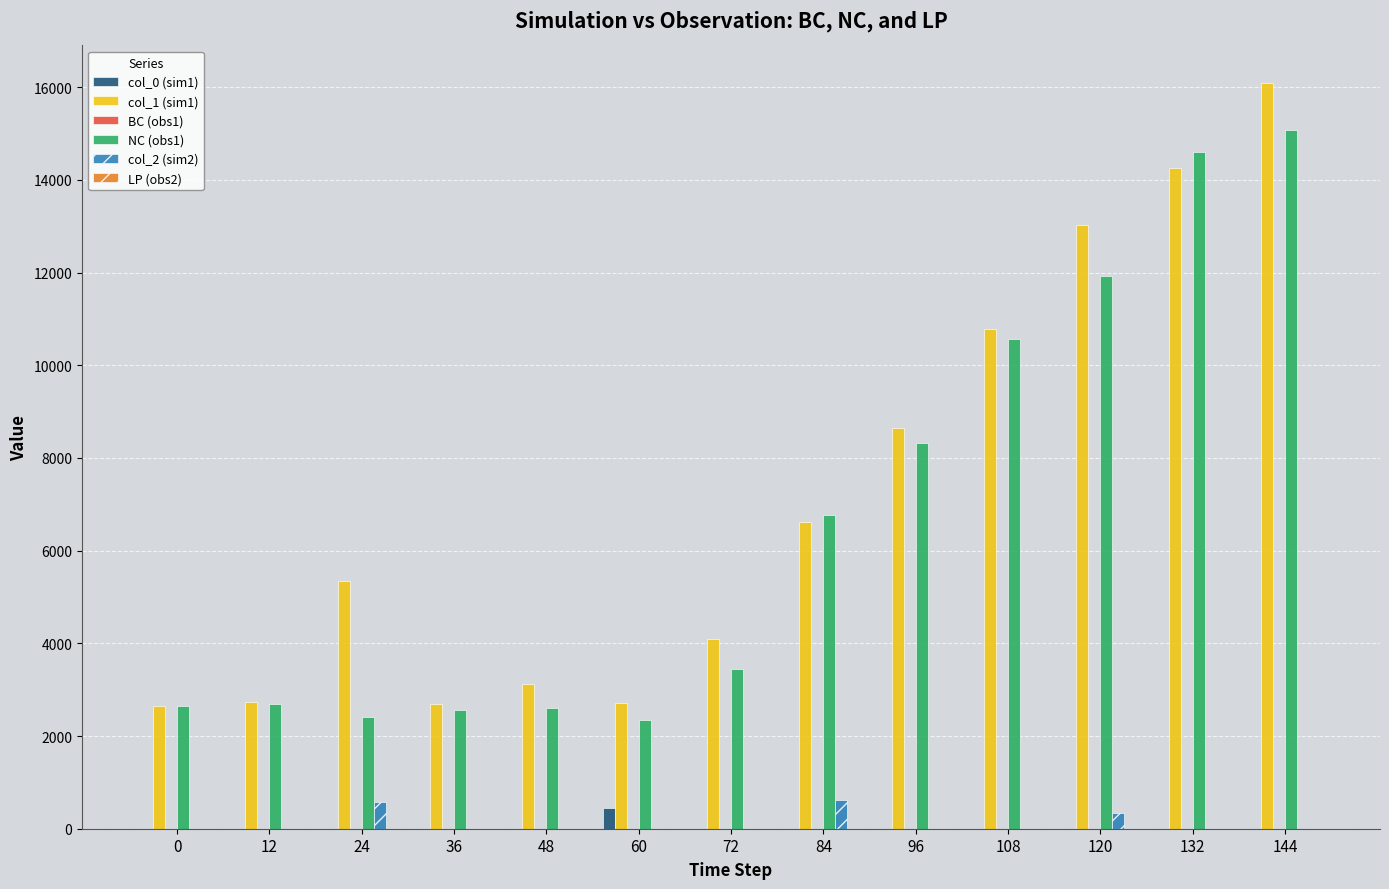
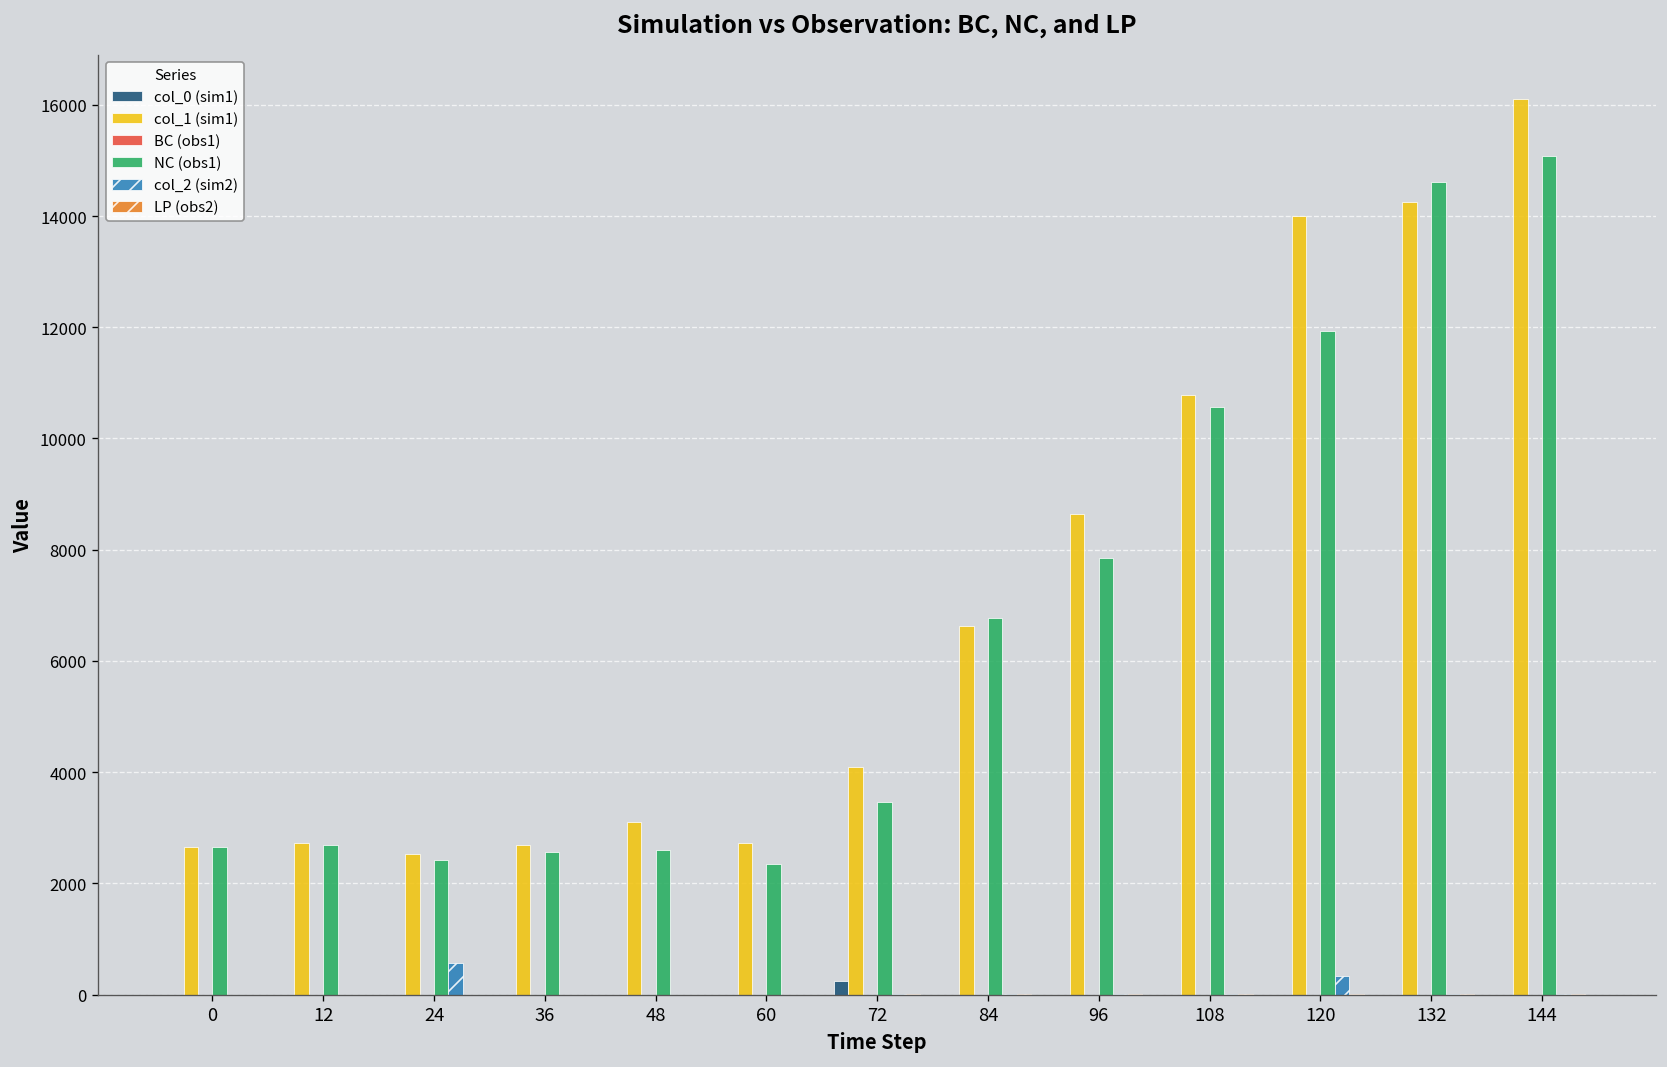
  {
    "col_0 (sim1)": {
-     "60": 500,
-     "72": 0
+     "60": 0,
+     "72": 200
    },
    "col_1 (sim1)": {
      "0": 2600,
      "12": 2700,
-     "24": 5300,
+     "24": 2500,
      "36": 2700,
      "48": 3100,
      "60": 2700,
      "72": 4100,
      "84": 6600,
      "96": 8600,
      "108": 10800,
-     "120": 13000,
+     "120": 14000,
      "132": 14300,
      "144": 16100
    },
    "NC (obs1)": {
      "0": 2600,
      "12": 2700,
      "24": 2400,
      "36": 2600,
      "48": 2600,
      "60": 2300,
      "72": 3500,
      "84": 6800,
-     "96": 8300,
+     "96": 7900,
      "108": 10600,
      "120": 11900,
      "132": 14600,
      "144": 15100
    },
    "col_2 (sim2)": {
      "0": 0,
      "24": 600,
-     "84": 600,
+     "84": 0,
      "120": 300
    }
  }
